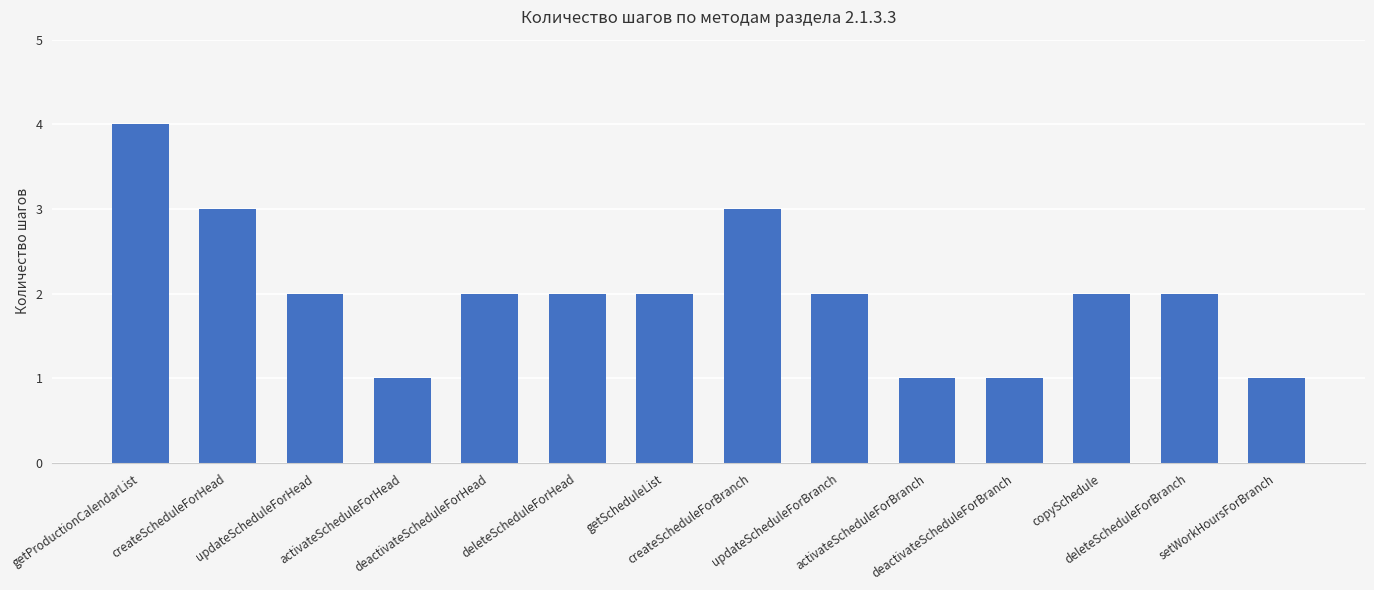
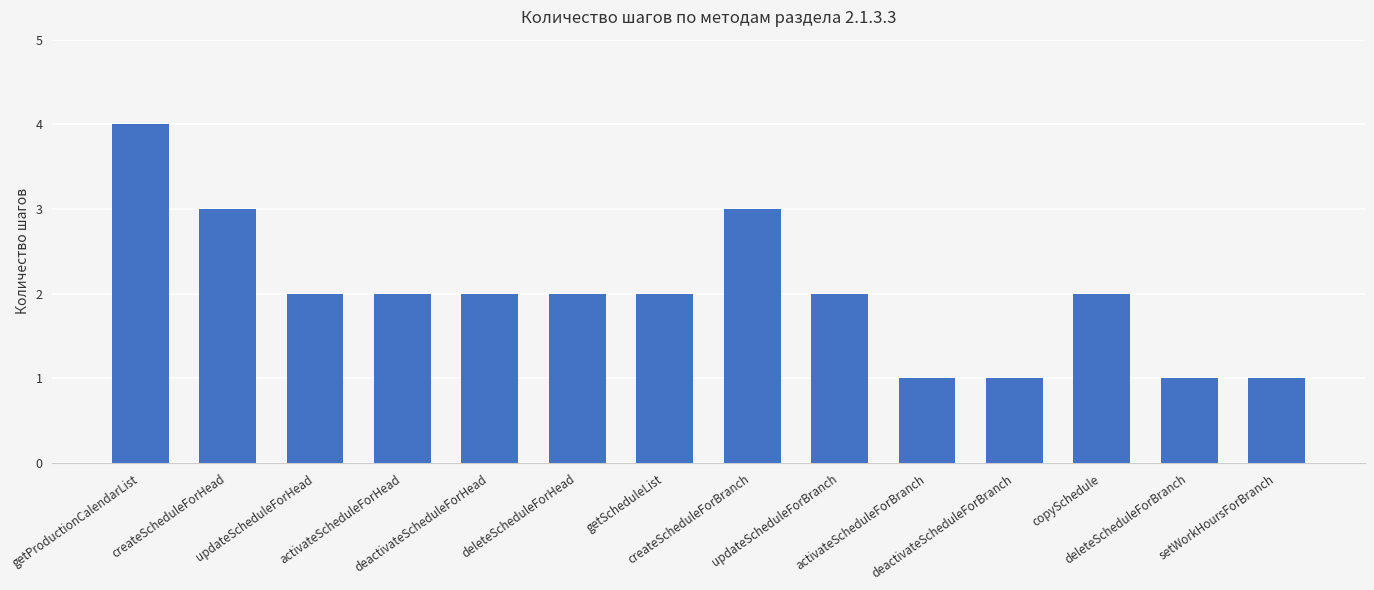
  {
    "getProductionCalendarList": 4,
    "createScheduleForHead": 3,
    "updateScheduleForHead": 2,
-   "activateScheduleForHead": 1,
+   "activateScheduleForHead": 2,
    "deactivateScheduleForHead": 2,
    "deleteScheduleForHead": 2,
    "getScheduleList": 2,
    "createScheduleForBranch": 3,
    "updateScheduleForBranch": 2,
    "activateScheduleForBranch": 1,
    "deactivateScheduleForBranch": 1,
    "copySchedule": 2,
-   "deleteScheduleForBranch": 2,
+   "deleteScheduleForBranch": 1,
    "setWorkHoursForBranch": 1
  }
